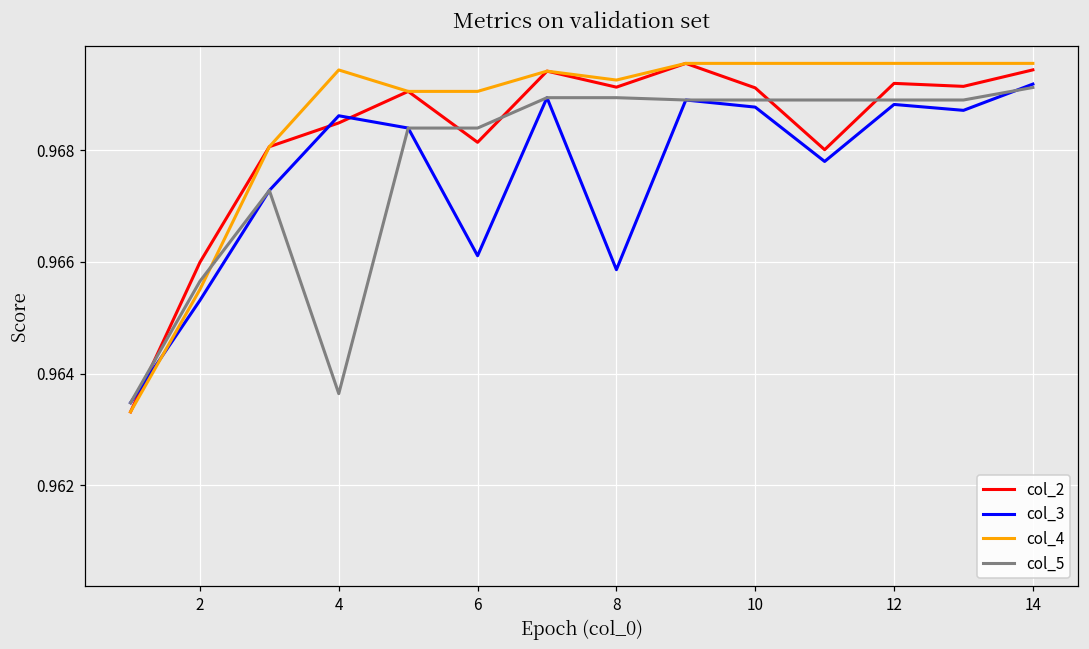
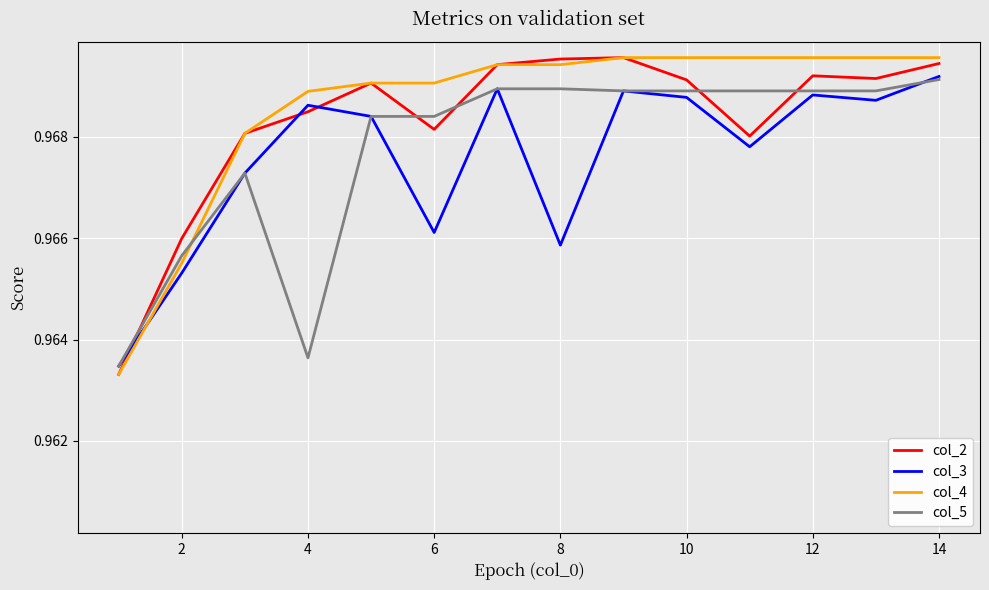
  {
    "col_2": {
      "2": 0.9660,
      "4": 0.9685,
      "6": 0.9681,
-     "8": 0.9691,
+     "8": 0.9695,
      "10": 0.9691,
      "12": 0.9692,
      "14": 0.9694
    },
    "col_3": {
      "2": 0.9653,
      "4": 0.9686,
      "6": 0.9661,
      "8": 0.9659,
      "10": 0.9688,
      "12": 0.9688,
      "14": 0.9692
    },
    "col_4": {
      "2": 0.9655,
-     "4": 0.9694,
+     "4": 0.9689,
      "6": 0.9691,
-     "8": 0.9693,
+     "8": 0.9694,
      "10": 0.9696,
      "12": 0.9696,
      "14": 0.9696
    },
    "col_5": {
      "2": 0.9657,
      "4": 0.9636,
      "6": 0.9684,
      "8": 0.9689,
      "10": 0.9689,
      "12": 0.9689,
      "14": 0.9691
    }
  }
